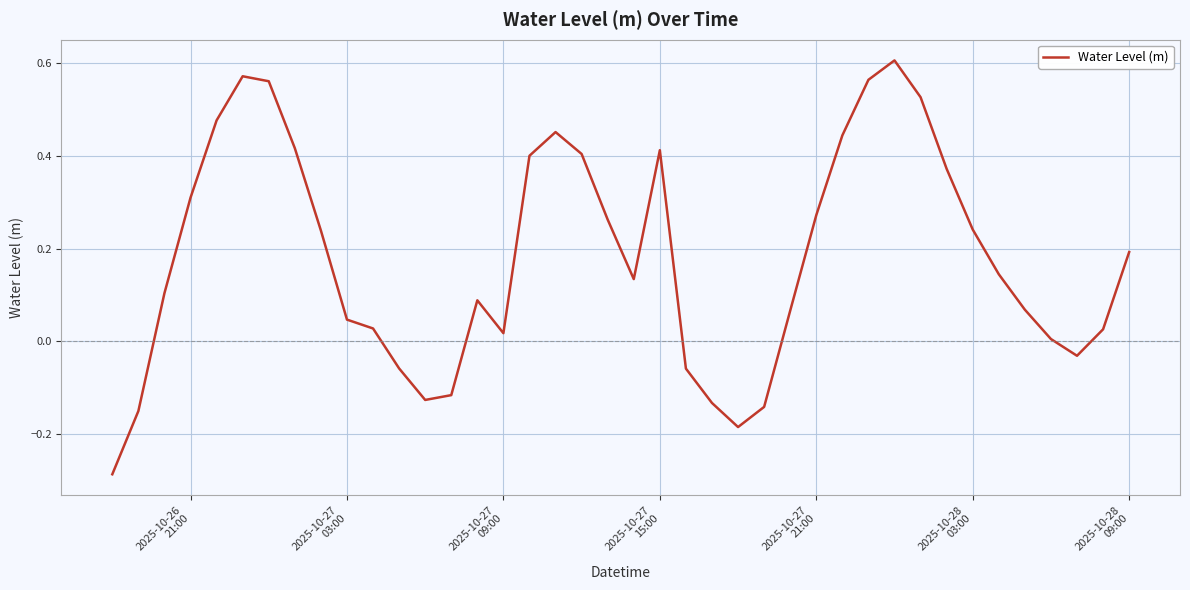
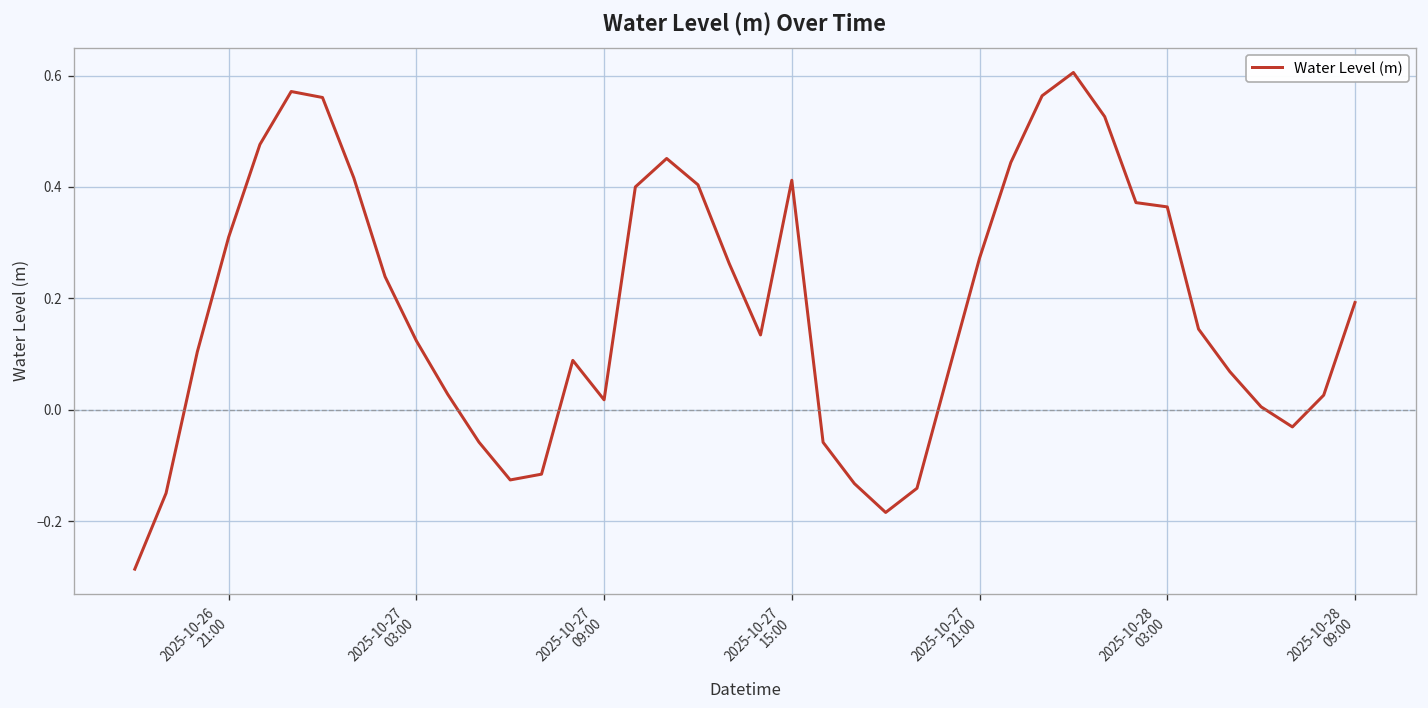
  {
    "2025-10-26 21:00": 0.31,
-   "2025-10-27 03:00": 0.05,
+   "2025-10-27 03:00": 0.12,
    "2025-10-27 09:00": 0.02,
    "2025-10-27 15:00": 0.41,
    "2025-10-27 21:00": 0.27,
-   "2025-10-28 03:00": 0.24,
+   "2025-10-28 03:00": 0.36,
    "2025-10-28 09:00": 0.19
  }
